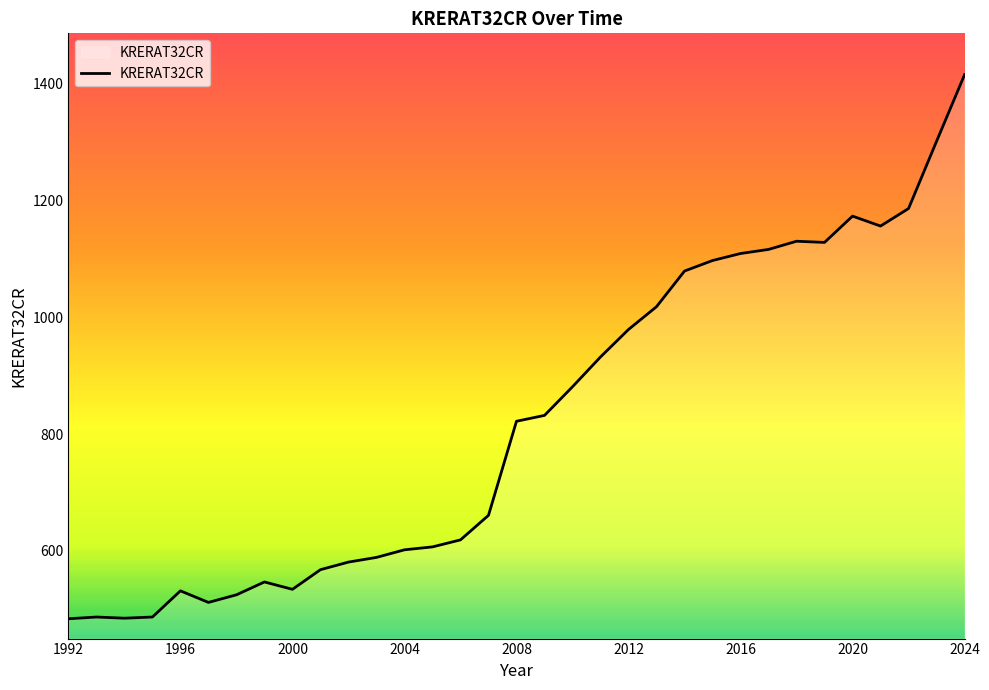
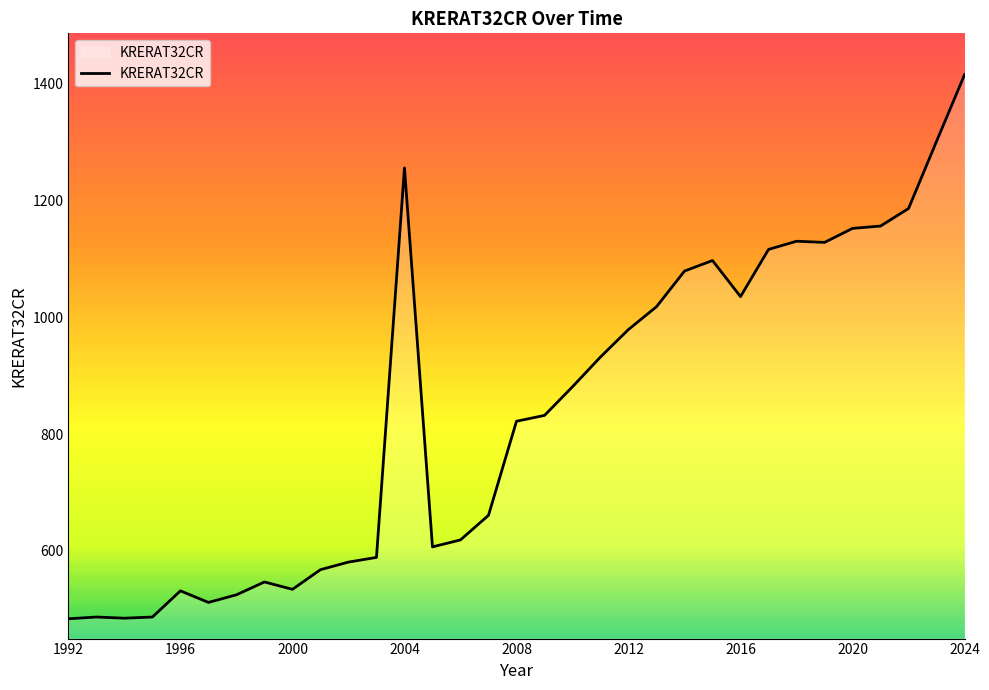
  {
    "1992": 480,
    "1996": 530,
    "2000": 530,
-   "2004": 600,
+   "2004": 1260,
    "2008": 820,
    "2012": 980,
-   "2016": 1110,
-   "2020": 1170,
+   "2016": 1040,
+   "2020": 1150,
    "2024": 1420
  }
